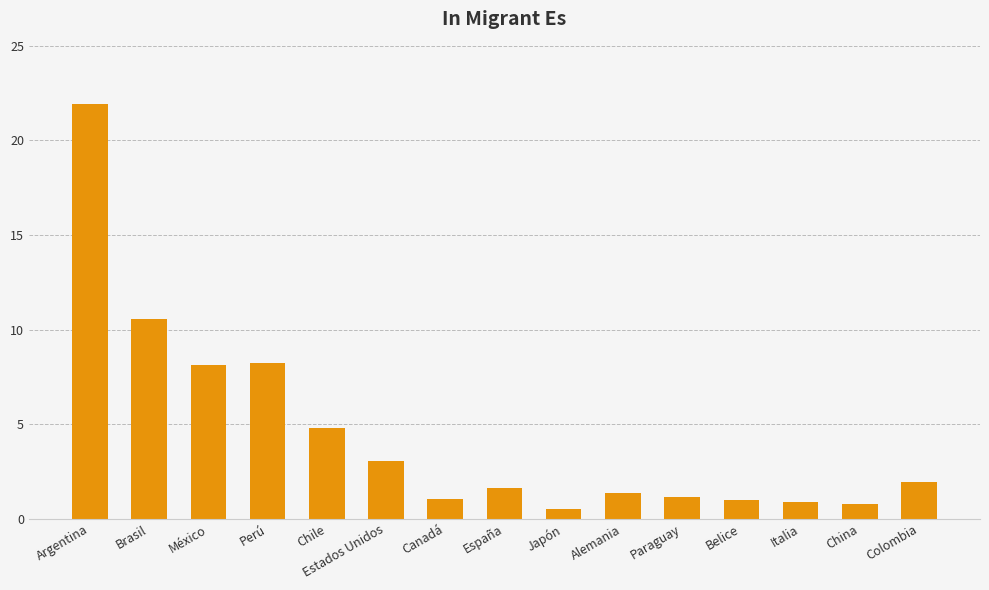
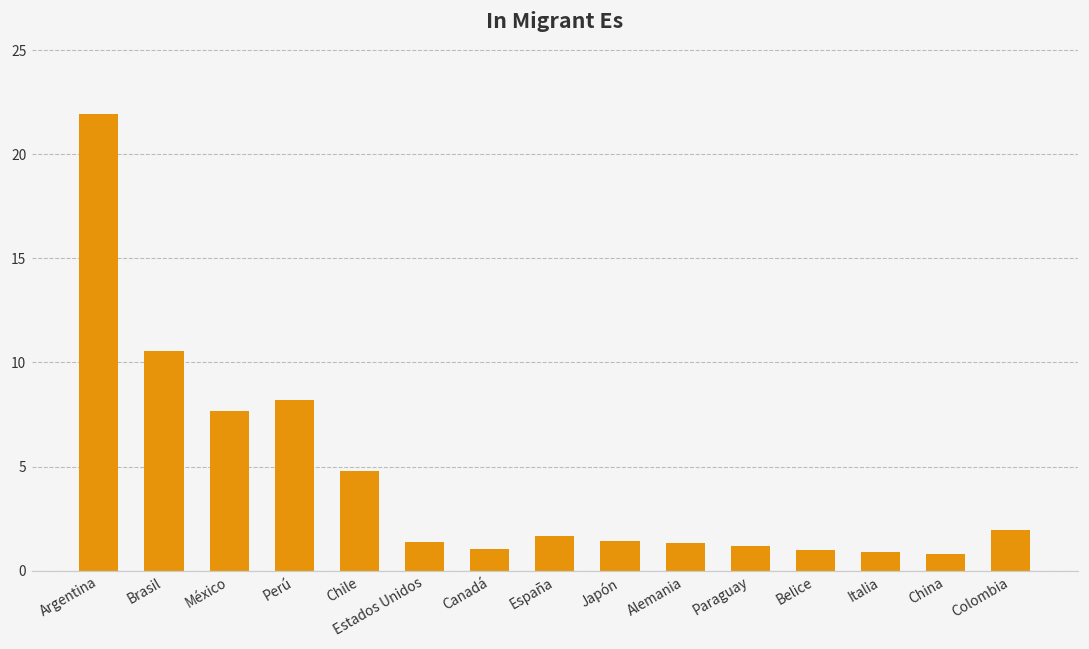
  {
    "Argentina": 21.9,
    "Brasil": 10.6,
-   "México": 8.1,
+   "México": 7.7,
    "Perú": 8.2,
    "Chile": 4.8,
-   "Estados Unidos": 3.1,
+   "Estados Unidos": 1.4,
    "Canadá": 1.0,
    "España": 1.6,
-   "Japón": 0.5,
+   "Japón": 1.4,
    "Alemania": 1.4,
    "Paraguay": 1.2,
    "Belice": 1.0,
    "Italia": 0.9,
    "China": 0.8,
    "Colombia": 2.0
  }
